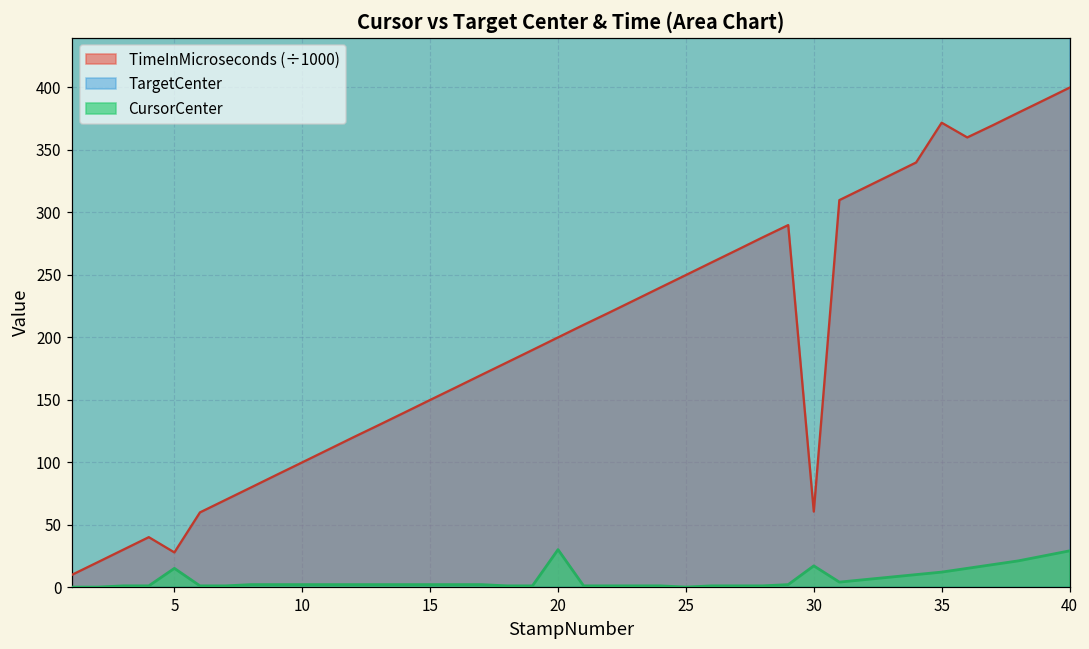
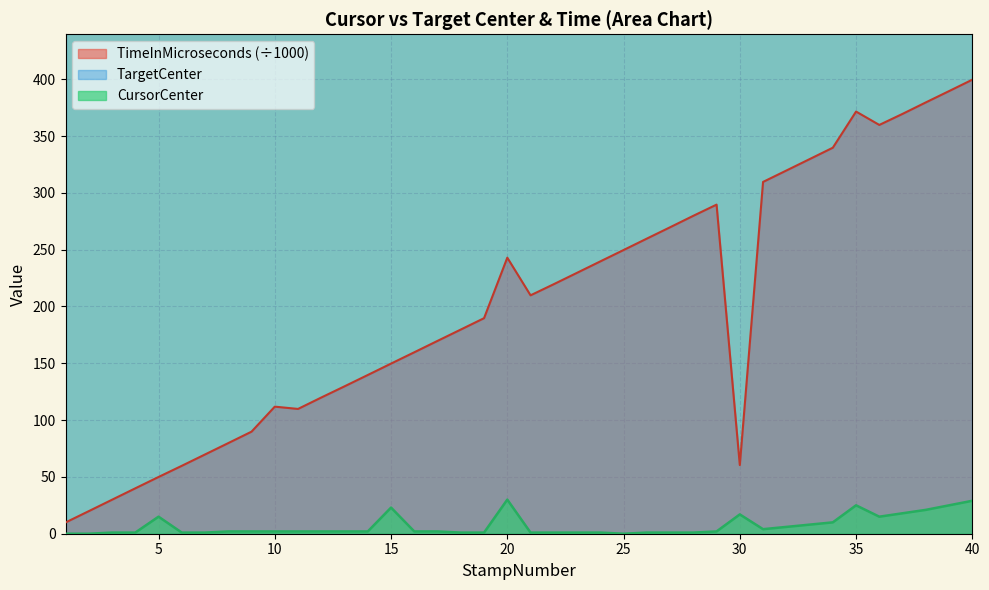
  {
    "TimeInMicroseconds (÷1000)": {
-     "5": 28,
-     "10": 100,
+     "5": 50,
+     "10": 112,
      "15": 150,
-     "20": 200,
+     "20": 243,
      "25": 250,
      "30": 60,
      "35": 372,
      "40": 400
    },
    "CursorCenter": {
      "5": 15,
      "10": 2,
-     "15": 2,
+     "15": 23,
      "20": 30,
      "25": 0,
      "30": 17,
-     "35": 12,
+     "35": 25,
      "40": 29
    }
  }
